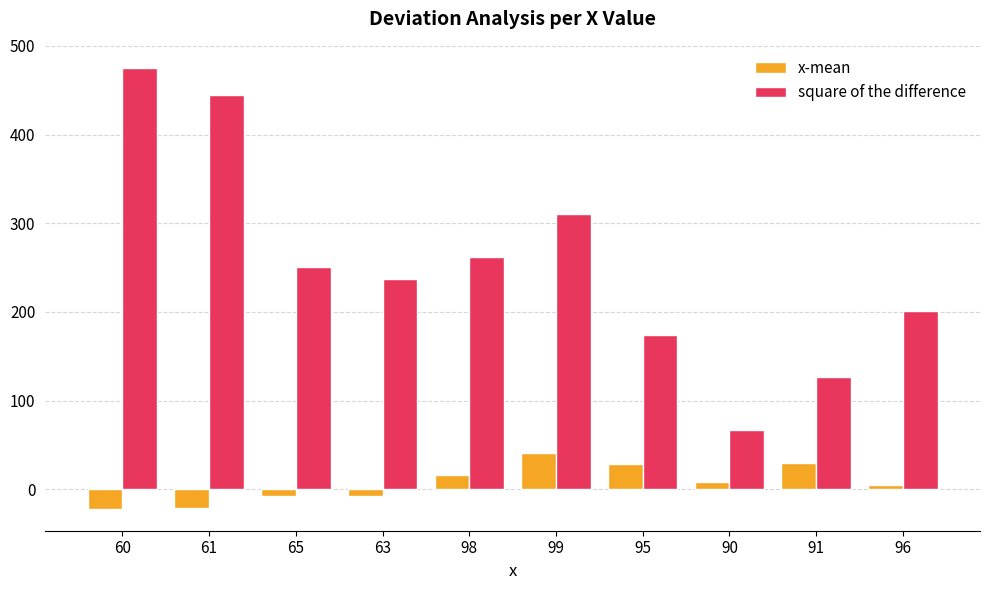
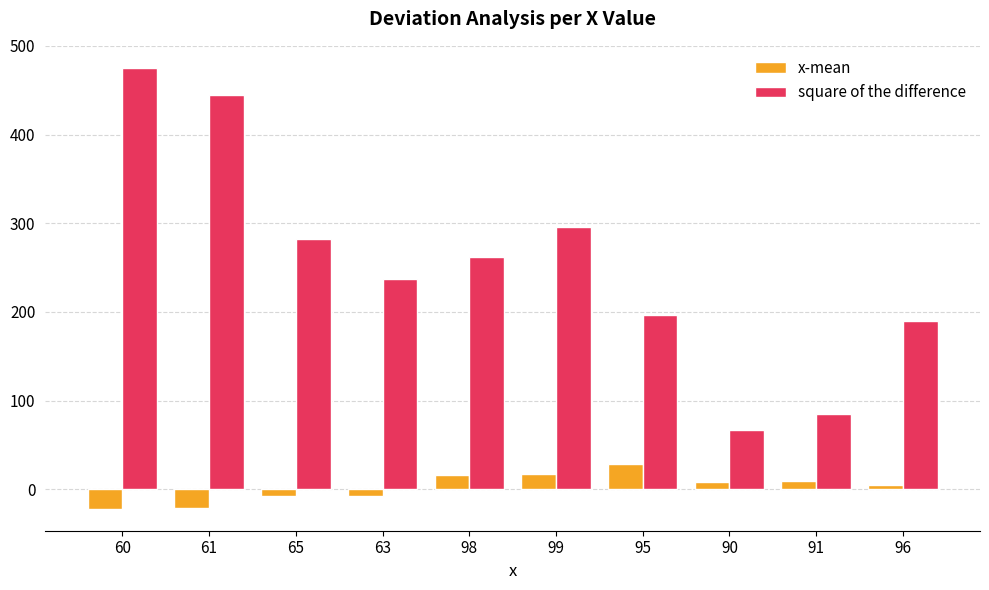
  {
    "x-mean": {
      "60": -20,
      "61": -20,
      "65": -10,
      "63": -10,
      "98": 20,
-     "99": 40,
+     "99": 20,
      "95": 30,
      "90": 10,
-     "91": 30,
+     "91": 10,
      "96": 0
    },
    "square of the difference": {
      "60": 480,
      "61": 440,
-     "65": 250,
+     "65": 280,
      "63": 240,
      "98": 260,
-     "99": 310,
-     "95": 170,
+     "99": 300,
+     "95": 200,
      "90": 70,
-     "91": 130,
-     "96": 200
+     "91": 80,
+     "96": 190
    }
  }
